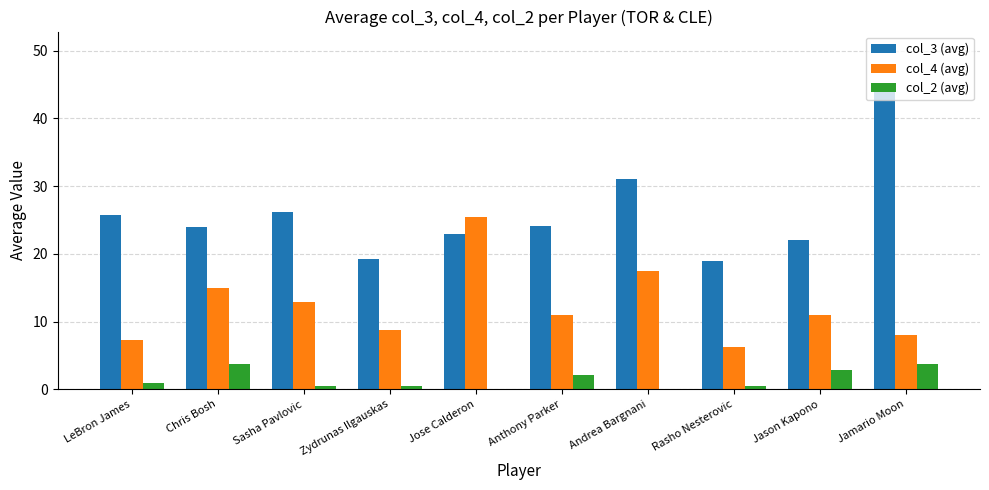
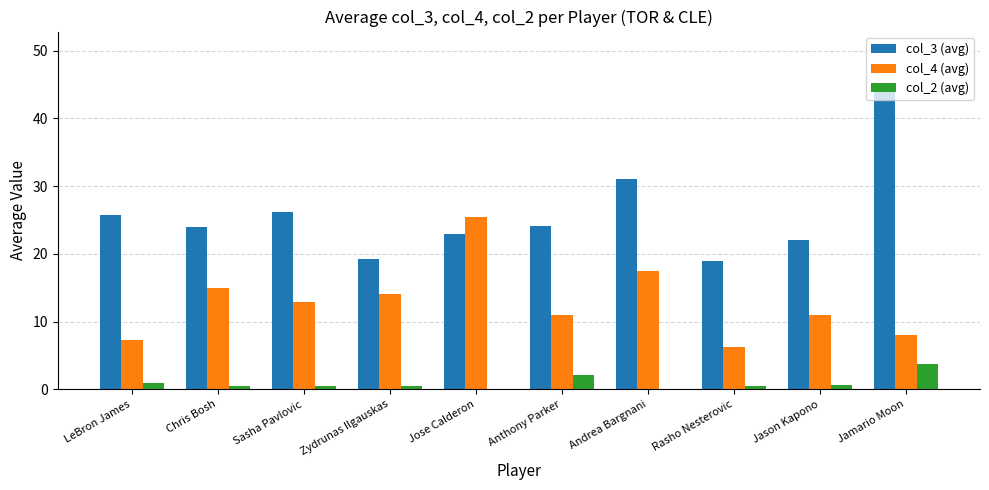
  {
    "col_3 (avg)": {
      "LeBron James": 26,
      "Chris Bosh": 24,
      "Sasha Pavlovic": 26,
      "Zydrunas Ilgauskas": 19,
      "Jose Calderon": 23,
      "Anthony Parker": 24,
      "Andrea Bargnani": 31,
      "Rasho Nesterovic": 19,
      "Jason Kapono": 22
    },
    "col_4 (avg)": {
      "LeBron James": 7,
      "Chris Bosh": 15,
      "Sasha Pavlovic": 13,
-     "Zydrunas Ilgauskas": 9,
+     "Zydrunas Ilgauskas": 14,
      "Jose Calderon": 26,
      "Anthony Parker": 11,
      "Andrea Bargnani": 18,
      "Rasho Nesterovic": 6,
      "Jason Kapono": 11,
      "Jamario Moon": 8
    },
    "col_2 (avg)": {
      "LeBron James": 1,
-     "Chris Bosh": 4,
+     "Chris Bosh": 1,
      "Sasha Pavlovic": 0,
      "Zydrunas Ilgauskas": 1,
      "Jose Calderon": 0,
      "Anthony Parker": 2,
      "Andrea Bargnani": 0,
      "Rasho Nesterovic": 1,
-     "Jason Kapono": 3,
+     "Jason Kapono": 1,
      "Jamario Moon": 4
    }
  }
